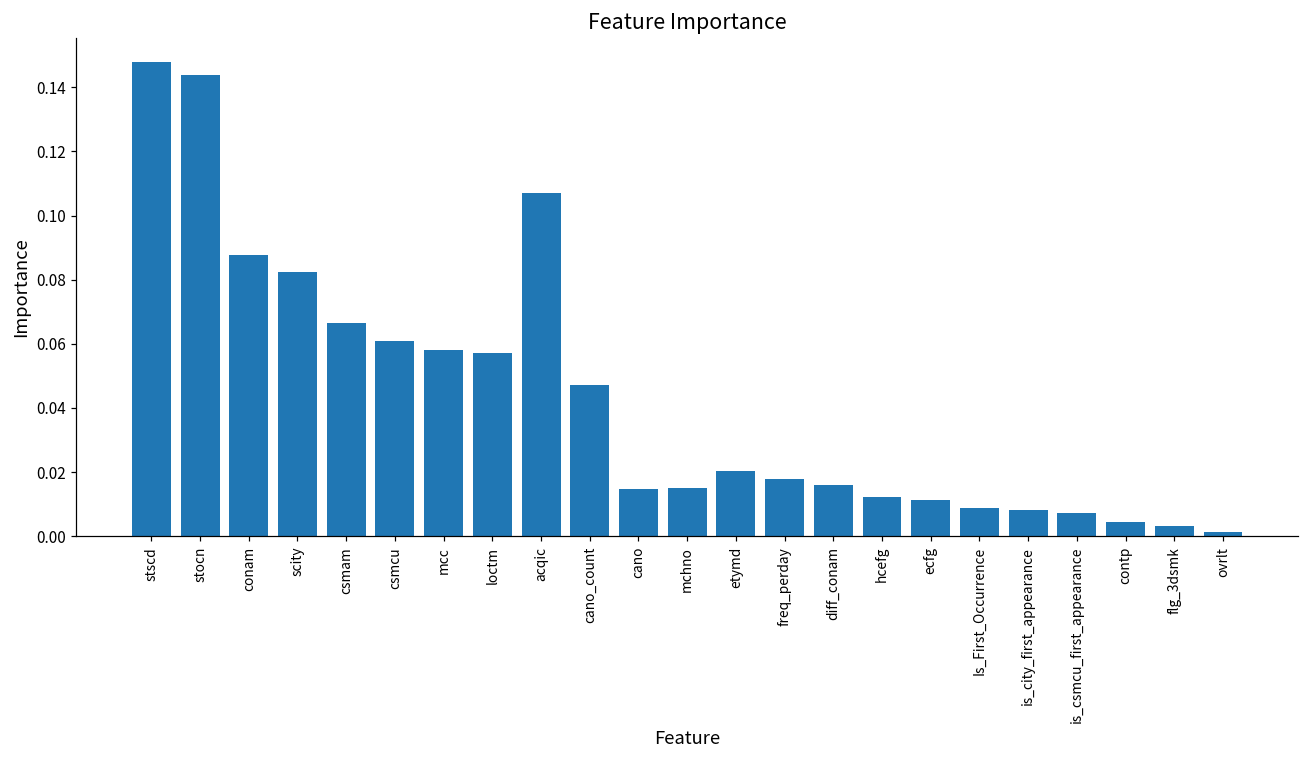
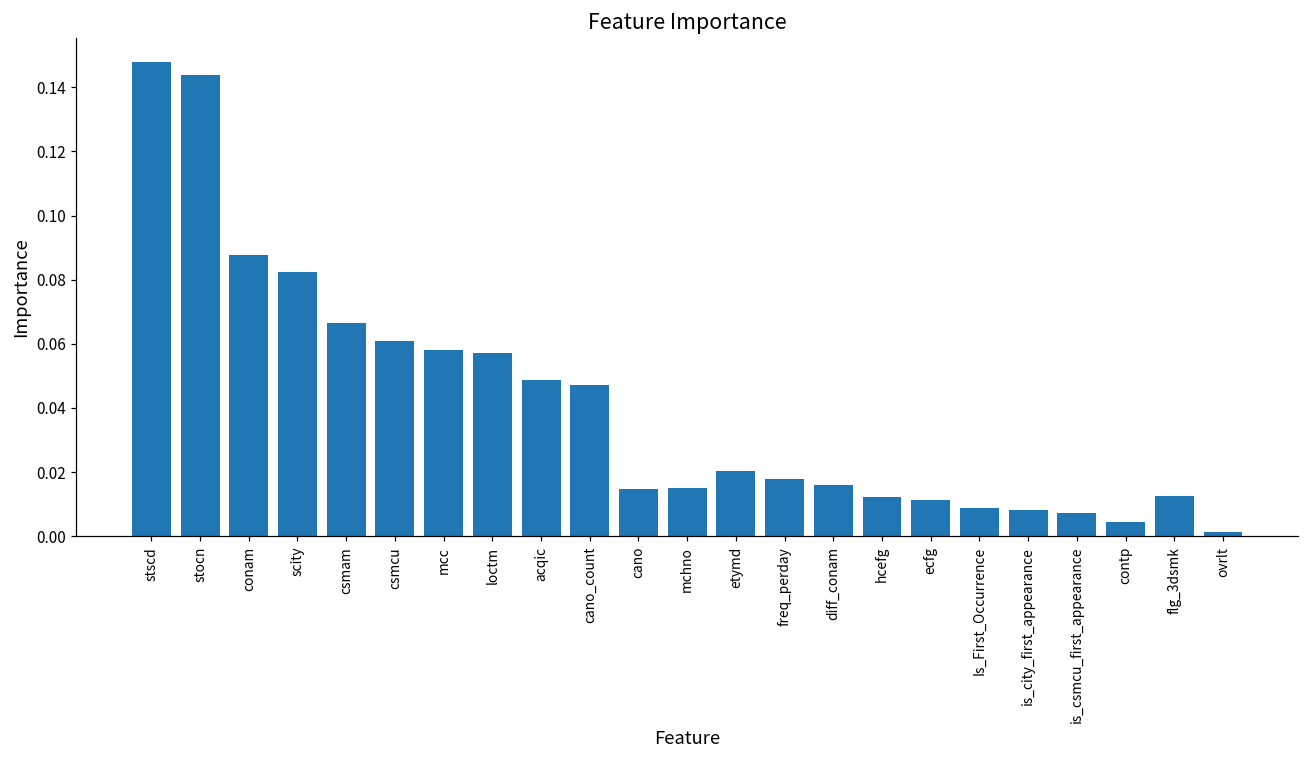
  {
    "stscd": 0.148,
    "stocn": 0.144,
    "conam": 0.088,
    "scity": 0.082,
    "csmam": 0.066,
    "csmcu": 0.061,
    "mcc": 0.058,
    "loctm": 0.057,
-   "acqic": 0.107,
+   "acqic": 0.049,
    "cano_count": 0.047,
    "cano": 0.015,
    "mchno": 0.015,
    "etymd": 0.020,
    "freq_perday": 0.018,
    "diff_conam": 0.016,
    "hcefg": 0.012,
    "ecfg": 0.011,
    "Is_First_Occurrence": 0.009,
    "is_city_first_appearance": 0.008,
    "is_csmcu_first_appearance": 0.007,
    "contp": 0.004,
-   "flg_3dsmk": 0.003,
+   "flg_3dsmk": 0.013,
    "ovrlt": 0.001
  }
